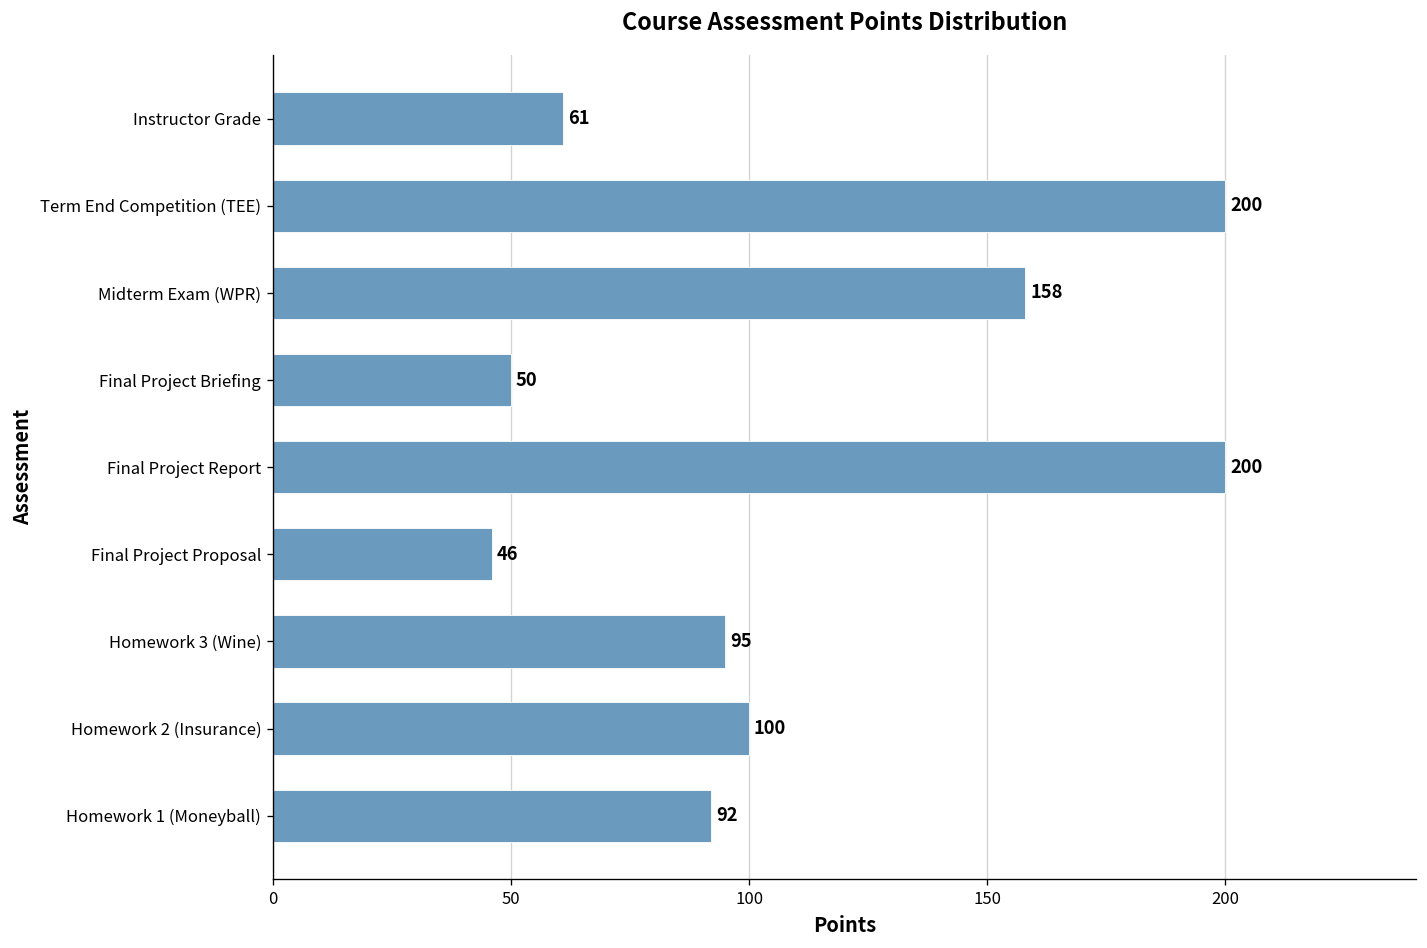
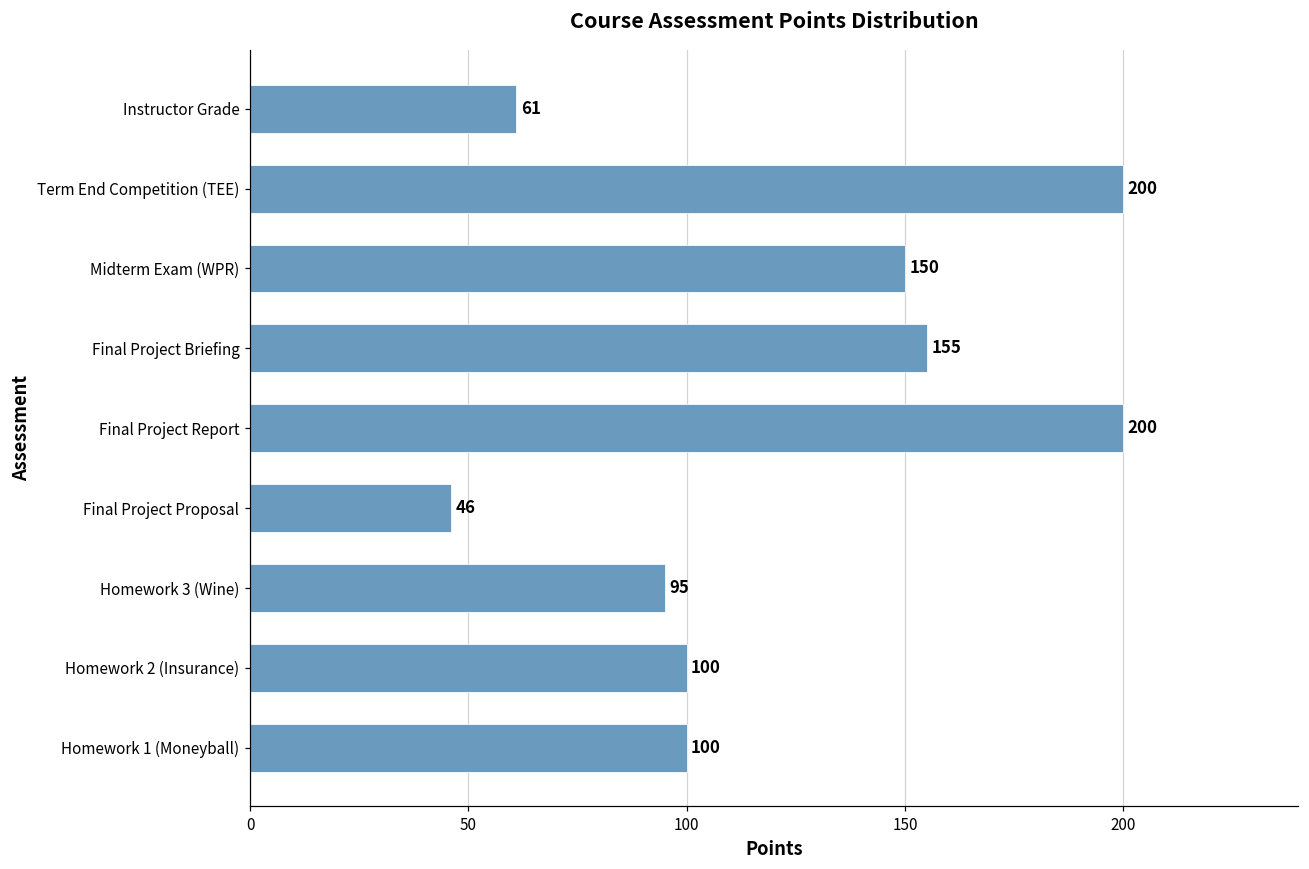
  {
    "Instructor Grade": 61,
    "Term End Competition (TEE)": 200,
-   "Midterm Exam (WPR)": 158,
-   "Final Project Briefing": 50,
+   "Midterm Exam (WPR)": 150,
+   "Final Project Briefing": 155,
    "Final Project Report": 200,
    "Final Project Proposal": 46,
    "Homework 3 (Wine)": 95,
    "Homework 2 (Insurance)": 100,
-   "Homework 1 (Moneyball)": 92
+   "Homework 1 (Moneyball)": 100
  }
